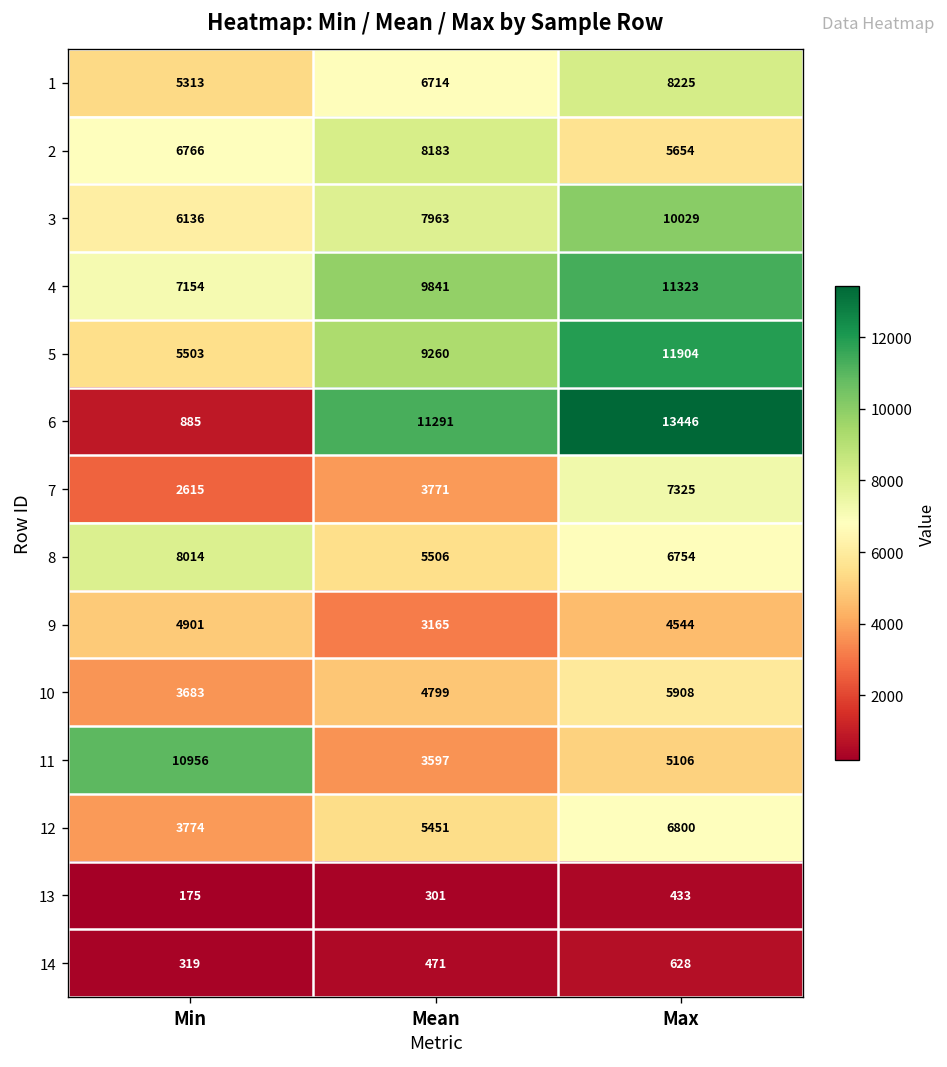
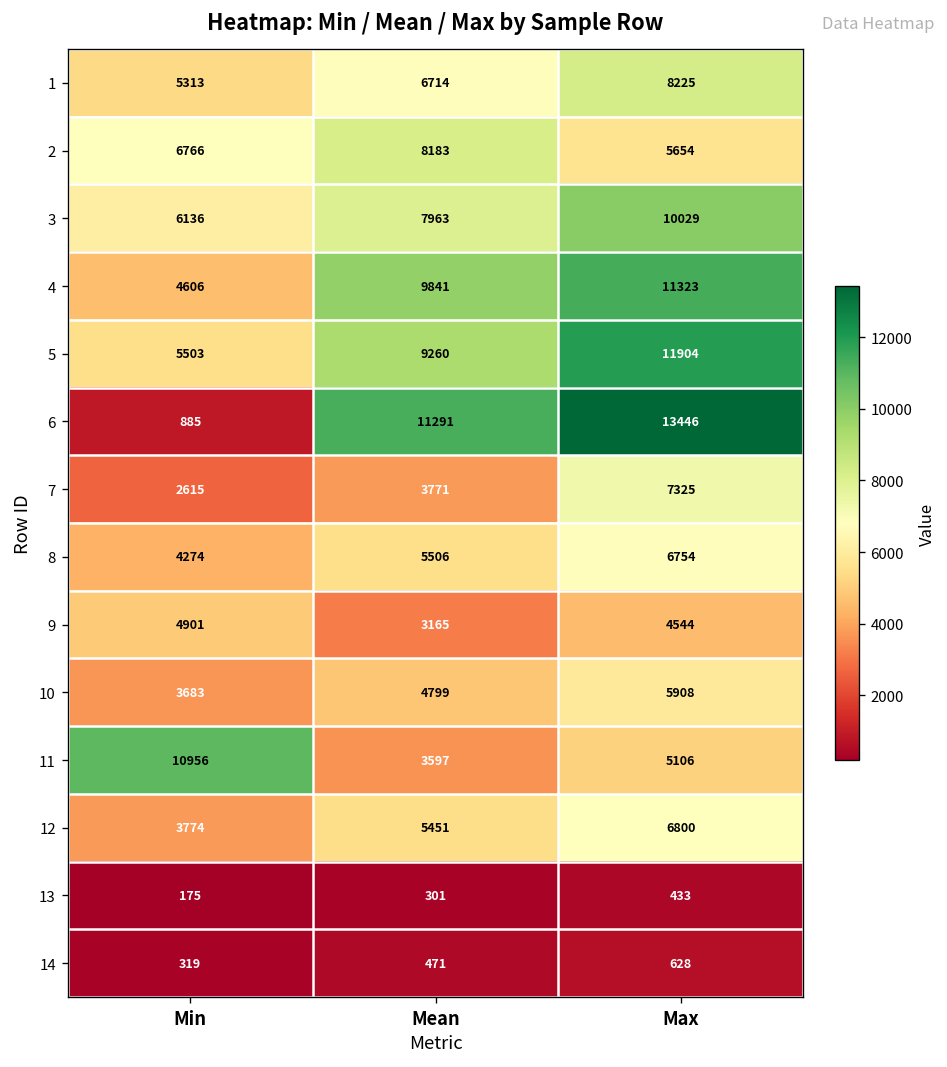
  {
    "1": {
      "Min": 5313,
      "Mean": 6714,
      "Max": 8225
    },
    "2": {
      "Min": 6766,
      "Mean": 8183,
      "Max": 5654
    },
    "3": {
      "Min": 6136,
      "Mean": 7963,
      "Max": 10029
    },
    "4": {
-     "Min": 7154,
+     "Min": 4606,
      "Mean": 9841,
      "Max": 11323
    },
    "5": {
      "Min": 5503,
      "Mean": 9260,
      "Max": 11904
    },
    "6": {
      "Min": 885,
      "Mean": 11291,
      "Max": 13446
    },
    "7": {
      "Min": 2615,
      "Mean": 3771,
      "Max": 7325
    },
    "8": {
-     "Min": 8014,
+     "Min": 4274,
      "Mean": 5506,
      "Max": 6754
    },
    "9": {
      "Min": 4901,
      "Mean": 3165,
      "Max": 4544
    },
    "10": {
      "Min": 3683,
      "Mean": 4799,
      "Max": 5908
    },
    "11": {
      "Min": 10956,
      "Mean": 3597,
      "Max": 5106
    },
    "12": {
      "Min": 3774,
      "Mean": 5451,
      "Max": 6800
    },
    "13": {
      "Min": 175,
      "Mean": 301,
      "Max": 433
    },
    "14": {
      "Min": 319,
      "Mean": 471,
      "Max": 628
    }
  }
